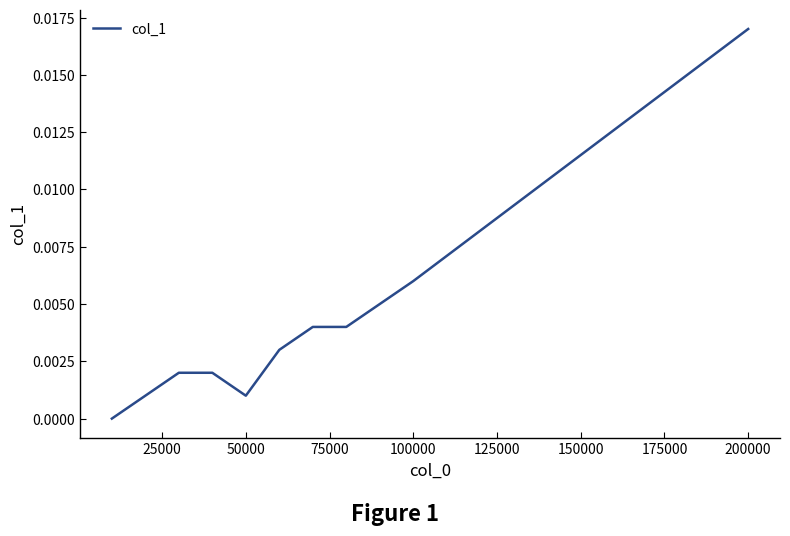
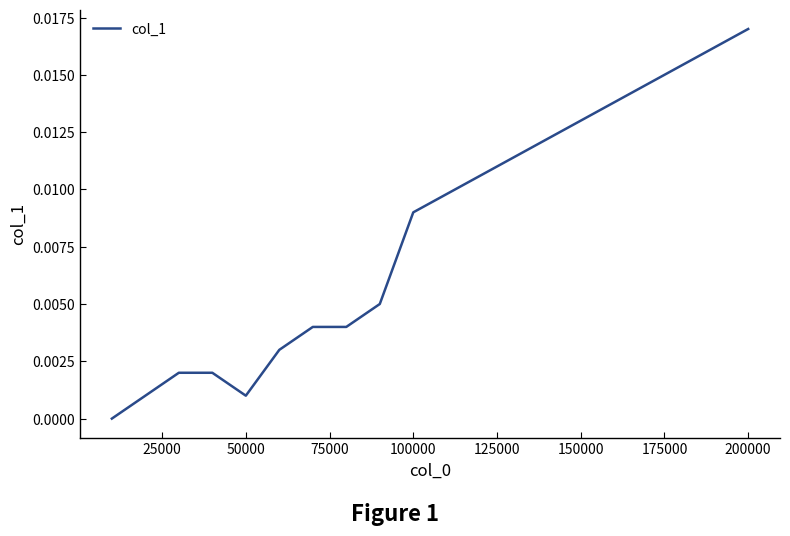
  {
    "50000": 0.001,
-   "100000": 0.006,
+   "100000": 0.009,
    "200000": 0.017
  }
